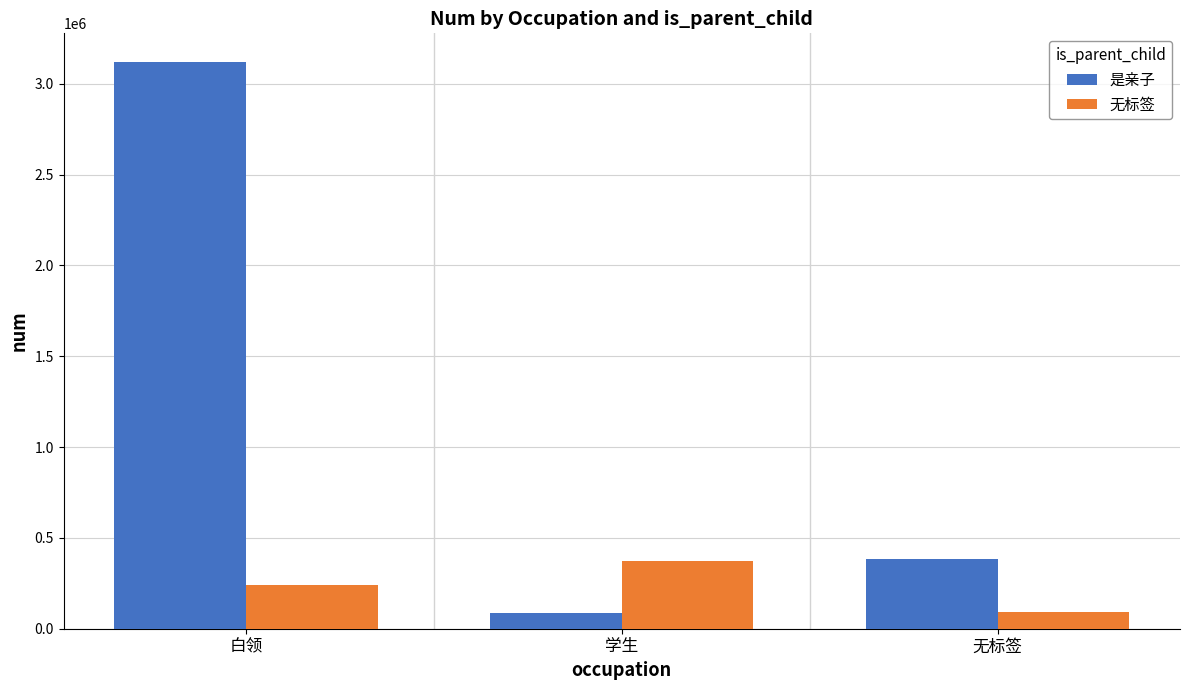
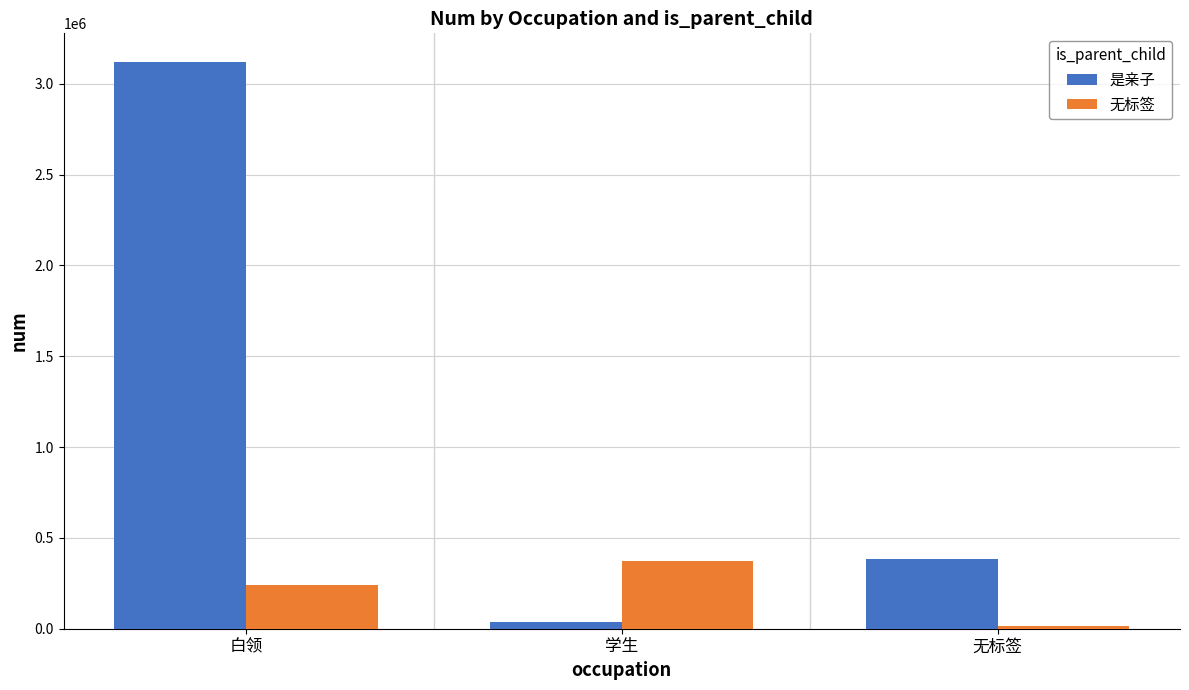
  {
    "是亲子": {
      "白领": 3120000,
-     "学生": 90000,
+     "学生": 40000,
      "无标签": 380000
    },
    "无标签": {
      "白领": 240000,
      "学生": 370000,
-     "无标签": 90000
+     "无标签": 10000
    }
  }
